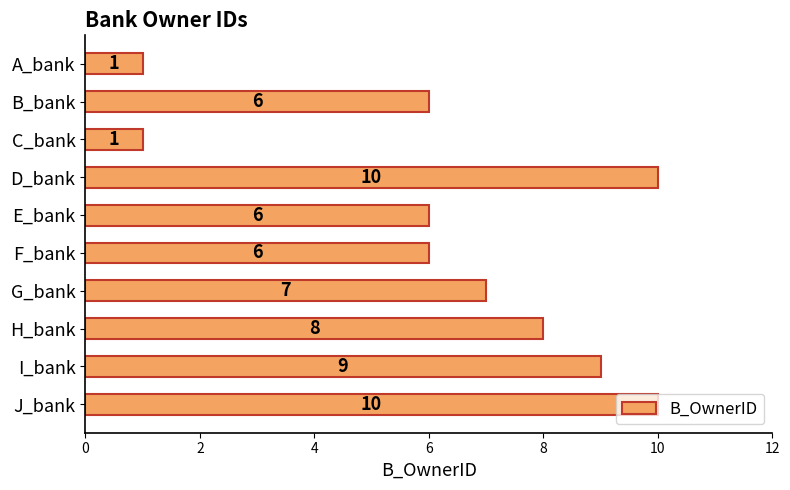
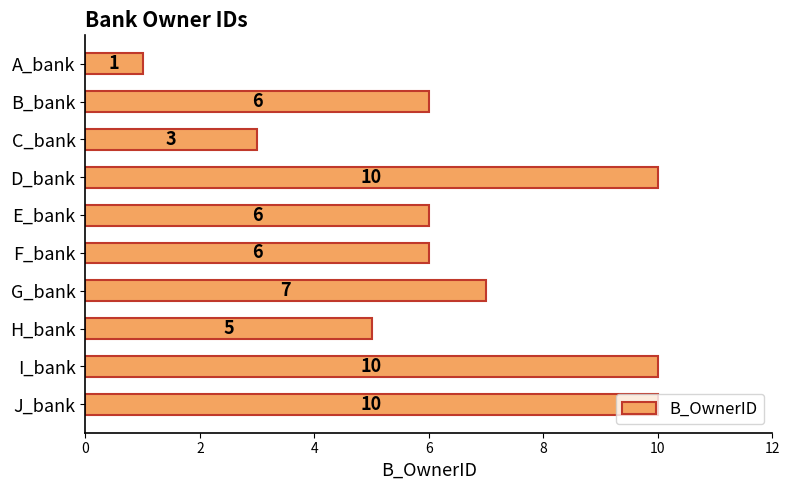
  {
    "A_bank": 1,
    "B_bank": 6,
-   "C_bank": 1,
+   "C_bank": 3,
    "D_bank": 10,
    "E_bank": 6,
    "F_bank": 6,
    "G_bank": 7,
-   "H_bank": 8,
-   "I_bank": 9
+   "H_bank": 5,
+   "I_bank": 10
  }
